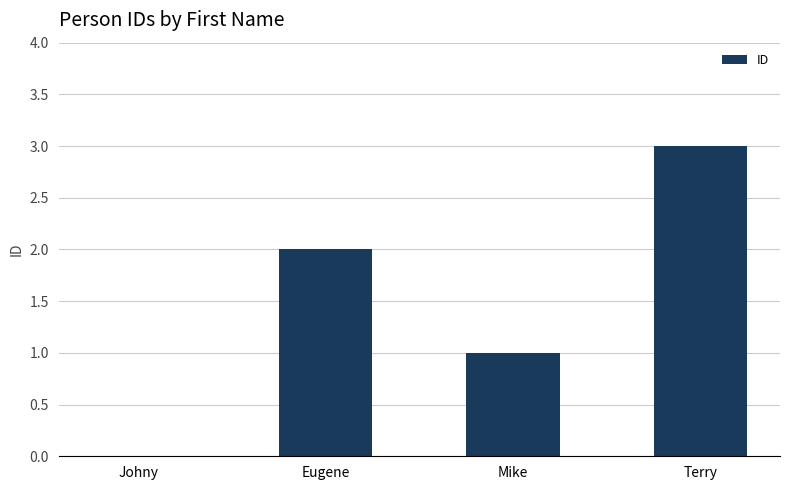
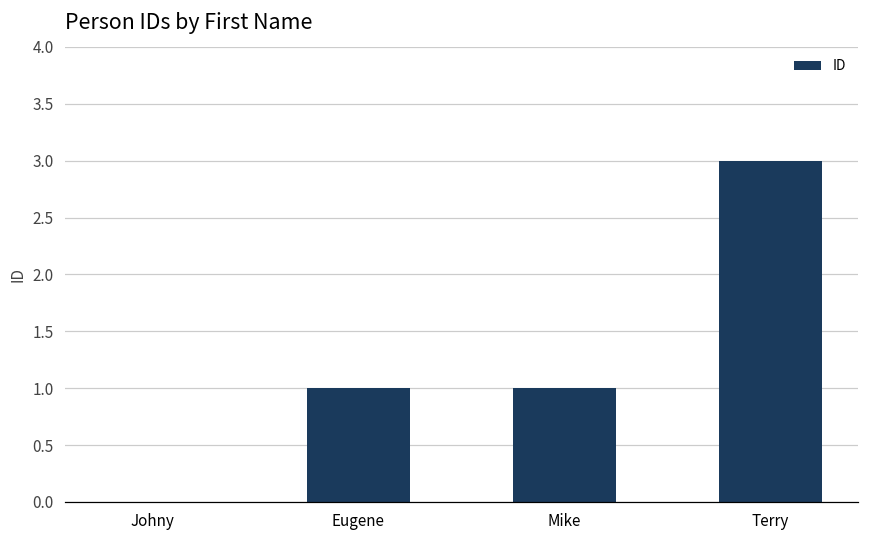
  {
    "Johny": 0,
-   "Eugene": 2,
+   "Eugene": 1,
    "Mike": 1,
    "Terry": 3
  }
